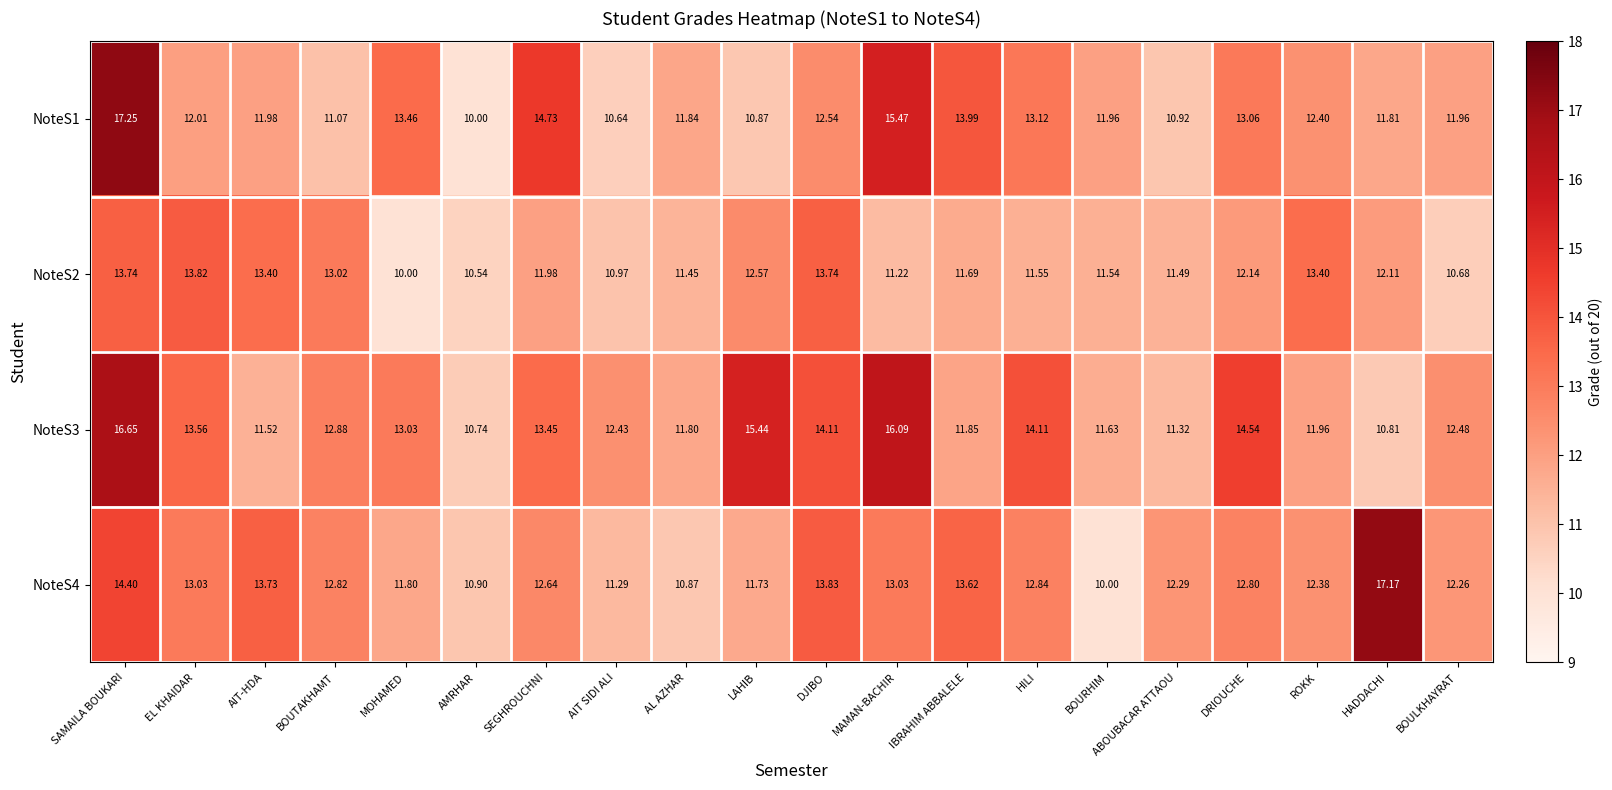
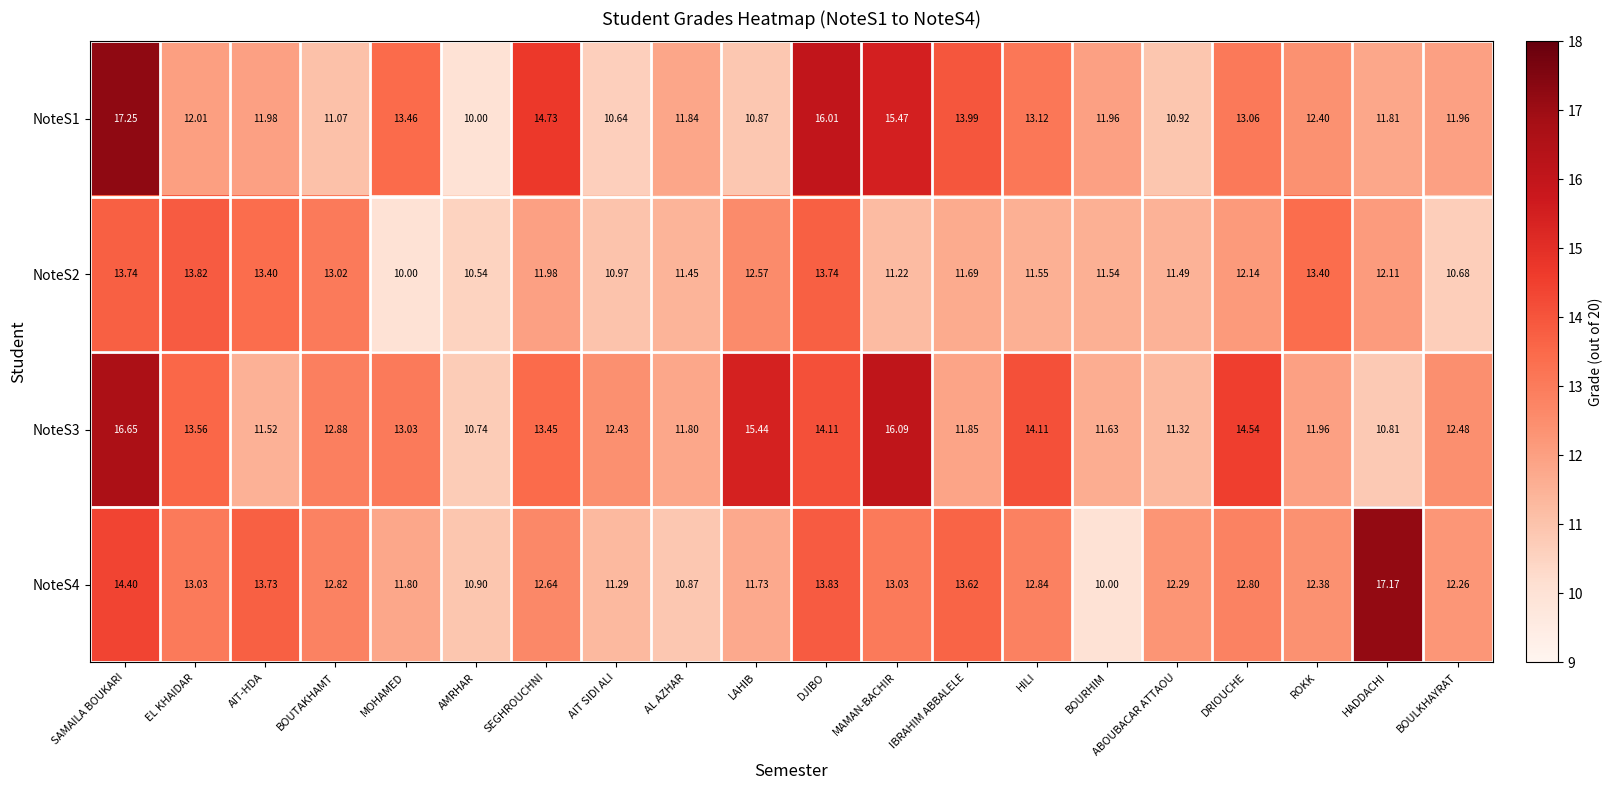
  {
    "NoteS1": {
      "SAMAILA BOUKARI": 17.25,
      "EL KHAIDAR": 12.01,
      "AIT-HDA": 11.98,
      "BOUTAKHAMT": 11.07,
      "MOHAMED": 13.46,
      "AMRHAR": 10.00,
      "SEGHROUCHNI": 14.73,
      "AIT SIDI ALI": 10.64,
      "AL AZHAR": 11.84,
      "LAHIB": 10.87,
-     "DJIBO": 12.54,
+     "DJIBO": 16.01,
      "MAMAN-BACHIR": 15.47,
      "IBRAHIM ABBALELE": 13.99,
      "HILI": 13.12,
      "BOURHIM": 11.96,
      "ABOUBACAR ATTAOU": 10.92,
      "DRIOUCHE": 13.06,
      "ROKK": 12.40,
      "HADDACHI": 11.81,
      "BOULKHAYRAT": 11.96
    },
    "NoteS2": {
      "SAMAILA BOUKARI": 13.74,
      "EL KHAIDAR": 13.82,
      "AIT-HDA": 13.40,
      "BOUTAKHAMT": 13.02,
      "MOHAMED": 10.00,
      "AMRHAR": 10.54,
      "SEGHROUCHNI": 11.98,
      "AIT SIDI ALI": 10.97,
      "AL AZHAR": 11.45,
      "LAHIB": 12.57,
      "DJIBO": 13.74,
      "MAMAN-BACHIR": 11.22,
      "IBRAHIM ABBALELE": 11.69,
      "HILI": 11.55,
      "BOURHIM": 11.54,
      "ABOUBACAR ATTAOU": 11.49,
      "DRIOUCHE": 12.14,
      "ROKK": 13.40,
      "HADDACHI": 12.11,
      "BOULKHAYRAT": 10.68
    },
    "NoteS3": {
      "SAMAILA BOUKARI": 16.65,
      "EL KHAIDAR": 13.56,
      "AIT-HDA": 11.52,
      "BOUTAKHAMT": 12.88,
      "MOHAMED": 13.03,
      "AMRHAR": 10.74,
      "SEGHROUCHNI": 13.45,
      "AIT SIDI ALI": 12.43,
      "AL AZHAR": 11.80,
      "LAHIB": 15.44,
      "DJIBO": 14.11,
      "MAMAN-BACHIR": 16.09,
      "IBRAHIM ABBALELE": 11.85,
      "HILI": 14.11,
      "BOURHIM": 11.63,
      "ABOUBACAR ATTAOU": 11.32,
      "DRIOUCHE": 14.54,
      "ROKK": 11.96,
      "HADDACHI": 10.81,
      "BOULKHAYRAT": 12.48
    },
    "NoteS4": {
      "SAMAILA BOUKARI": 14.40,
      "EL KHAIDAR": 13.03,
      "AIT-HDA": 13.73,
      "BOUTAKHAMT": 12.82,
      "MOHAMED": 11.80,
      "AMRHAR": 10.90,
      "SEGHROUCHNI": 12.64,
      "AIT SIDI ALI": 11.29,
      "AL AZHAR": 10.87,
      "LAHIB": 11.73,
      "DJIBO": 13.83,
      "MAMAN-BACHIR": 13.03,
      "IBRAHIM ABBALELE": 13.62,
      "HILI": 12.84,
      "BOURHIM": 10.00,
      "ABOUBACAR ATTAOU": 12.29,
      "DRIOUCHE": 12.80,
      "ROKK": 12.38,
      "HADDACHI": 17.17,
      "BOULKHAYRAT": 12.26
    }
  }
